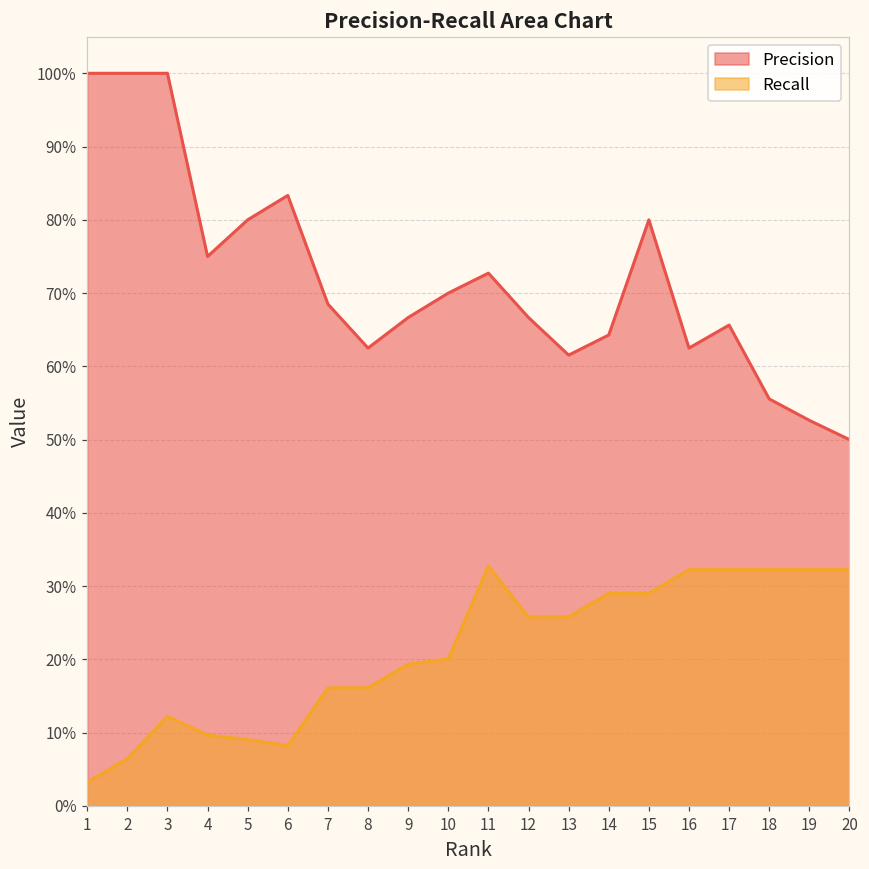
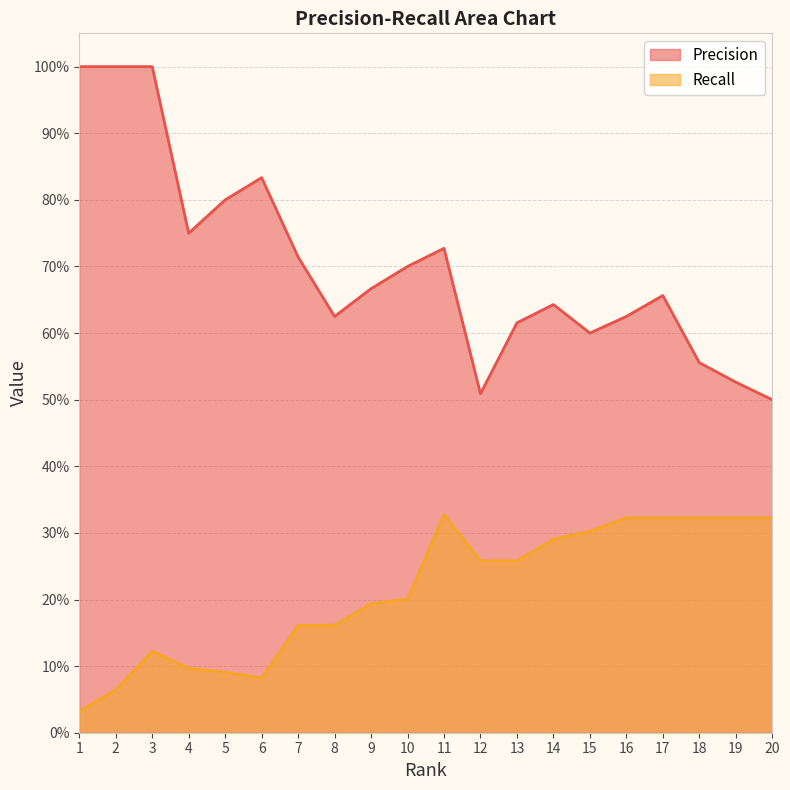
  {
    "Precision": {
      "1": "100%",
      "2": "100%",
      "3": "100%",
      "4": "75%",
      "5": "80%",
      "6": "83%",
-     "7": "68%",
+     "7": "71%",
      "8": "63%",
      "9": "67%",
      "10": "70%",
      "11": "73%",
-     "12": "67%",
+     "12": "51%",
      "13": "62%",
      "14": "64%",
-     "15": "80%",
+     "15": "60%",
      "16": "63%",
      "17": "66%",
      "18": "56%",
      "19": "53%",
      "20": "50%"
    },
    "Recall": {
      "1": "3%",
      "2": "6%",
      "3": "12%",
      "4": "10%",
      "5": "9%",
      "6": "8%",
      "7": "16%",
      "8": "16%",
      "9": "19%",
      "10": "20%",
      "11": "33%",
      "12": "26%",
      "13": "26%",
      "14": "29%",
-     "15": "29%",
+     "15": "30%",
      "16": "32%",
      "17": "32%",
      "18": "32%",
      "19": "32%",
      "20": "32%"
    }
  }
